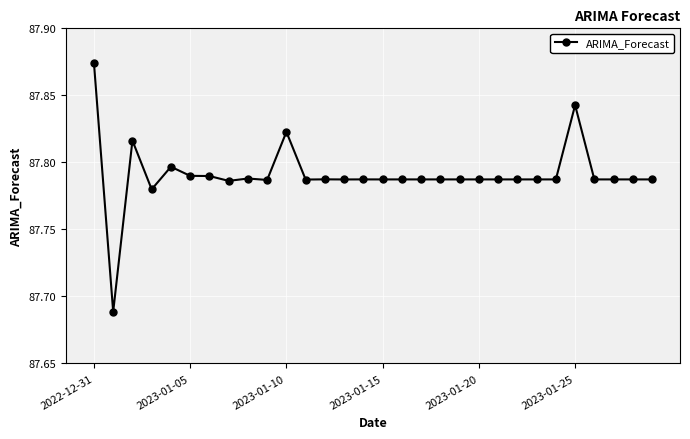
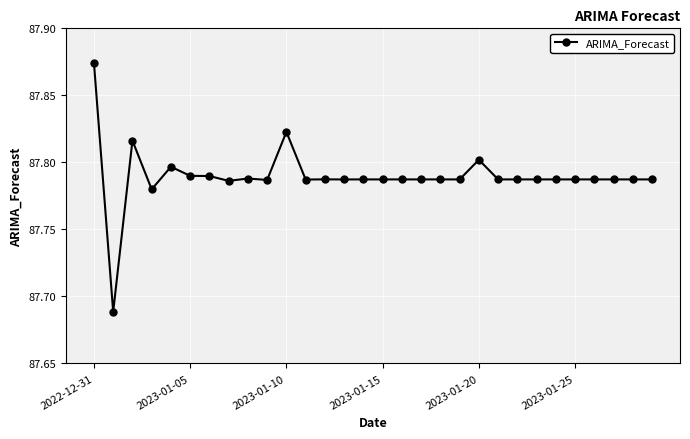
  {
    "2022-12-31": 87.874,
    "2023-01-05": 87.790,
    "2023-01-10": 87.823,
    "2023-01-15": 87.787,
-   "2023-01-20": 87.787,
-   "2023-01-25": 87.843
+   "2023-01-20": 87.802,
+   "2023-01-25": 87.787
  }
